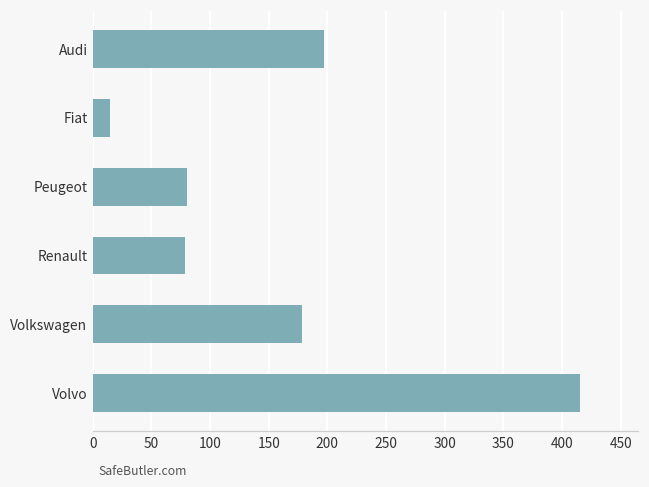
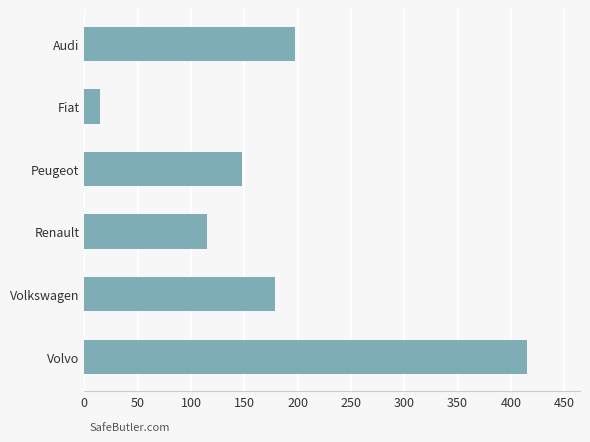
  {
    "Audi": 198,
    "Fiat": 14,
-   "Peugeot": 80,
-   "Renault": 78,
+   "Peugeot": 148,
+   "Renault": 115,
    "Volkswagen": 179,
    "Volvo": 415
  }
